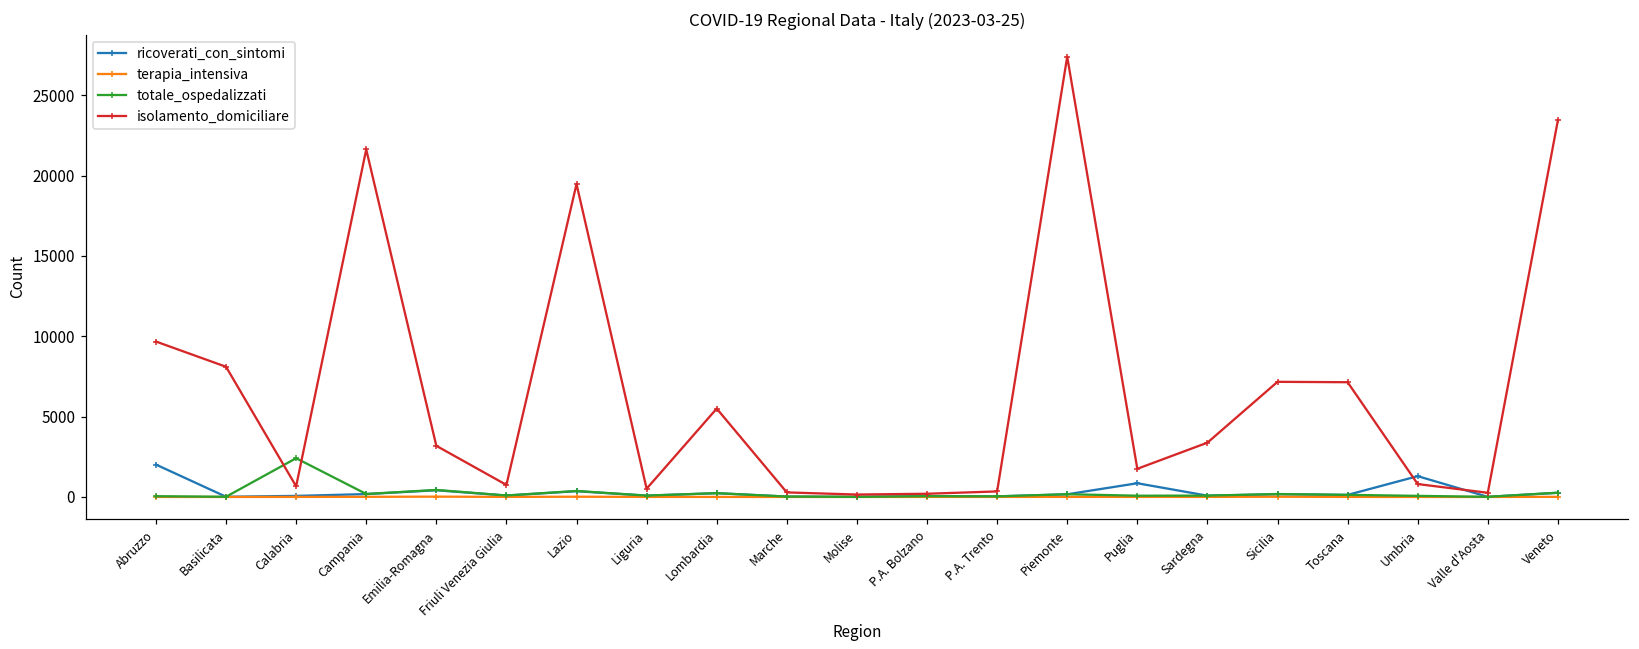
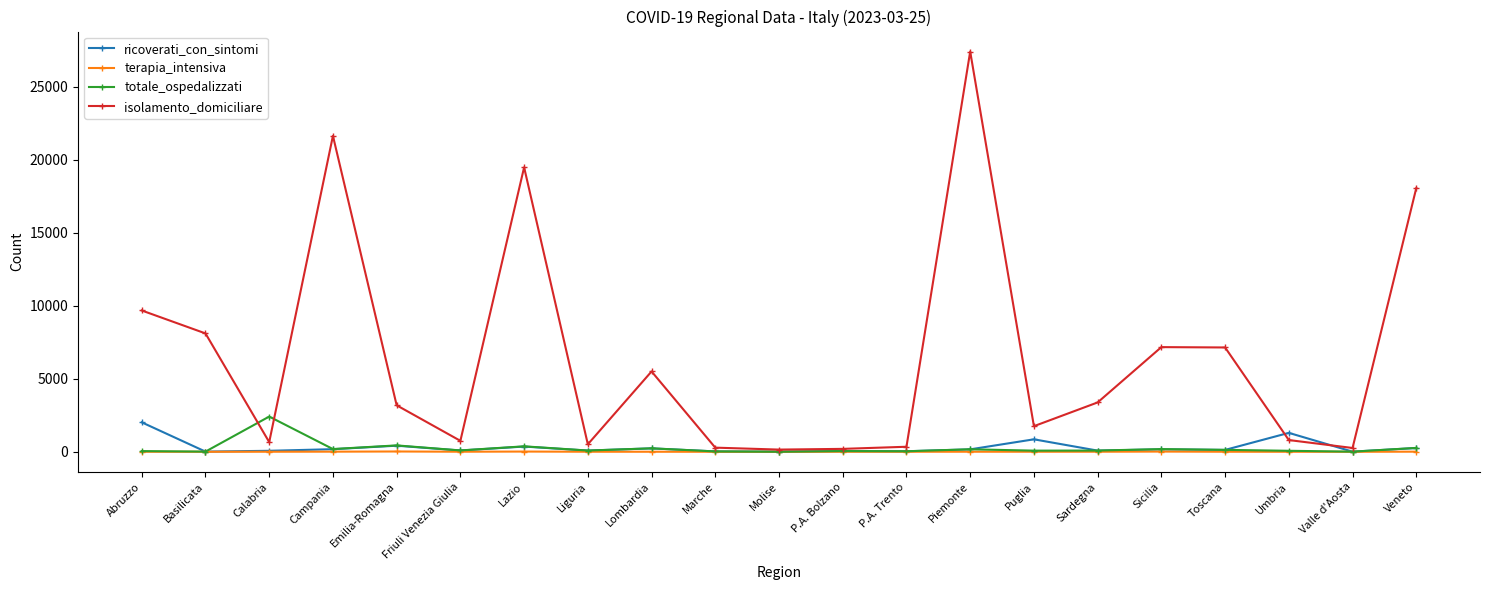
  {
    "ricoverati_con_sintomi": {
      "Abruzzo": 2000,
      "Puglia": 900,
      "Umbria": 1300
    },
    "terapia_intensiva": {
      "Emilia-Romagna": 0,
      "Lazio": 0,
      "Lombardia": 0,
      "Veneto": 0
    },
    "totale_ospedalizzati": {
      "Calabria": 2400
    },
    "isolamento_domiciliare": {
      "Abruzzo": 9700,
      "Basilicata": 8100,
      "Calabria": 700,
      "Campania": 21600,
      "Emilia-Romagna": 3200,
      "Friuli Venezia Giulia": 800,
      "Lazio": 19500,
      "Liguria": 500,
      "Lombardia": 5500,
      "Marche": 300,
      "P.A. Trento": 300,
      "Piemonte": 27400,
      "Puglia": 1800,
      "Sardegna": 3400,
      "Sicilia": 7200,
      "Toscana": 7100,
      "Umbria": 800,
      "Valle d'Aosta": 300,
-     "Veneto": 23500
+     "Veneto": 18100
    }
  }
